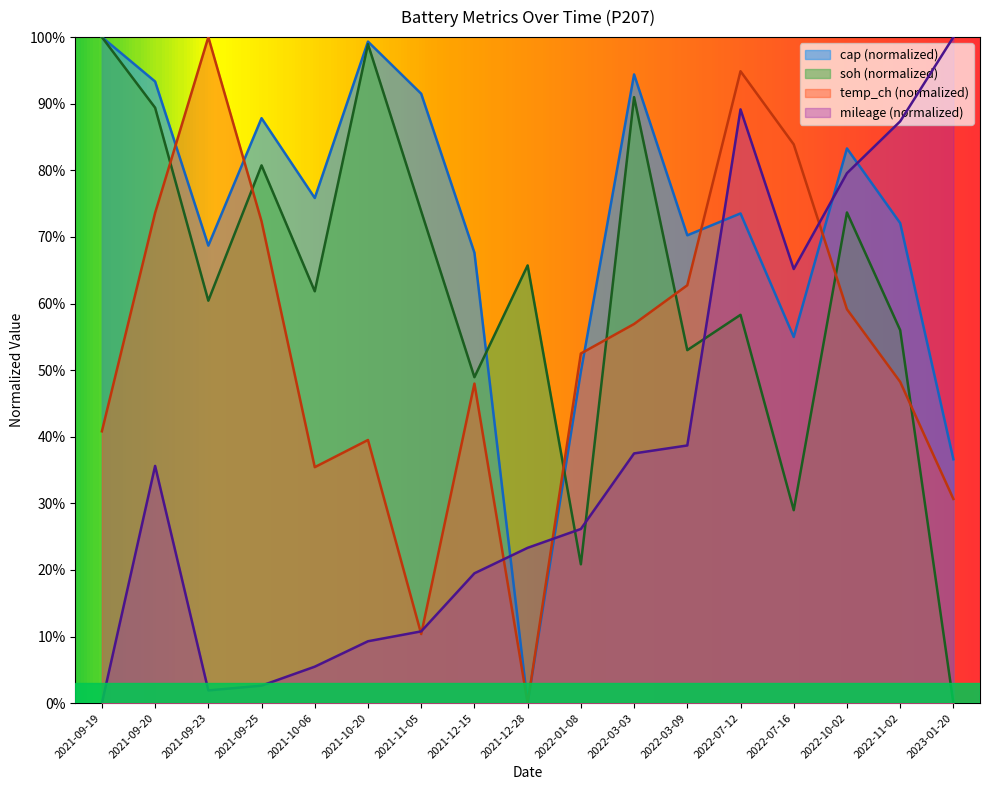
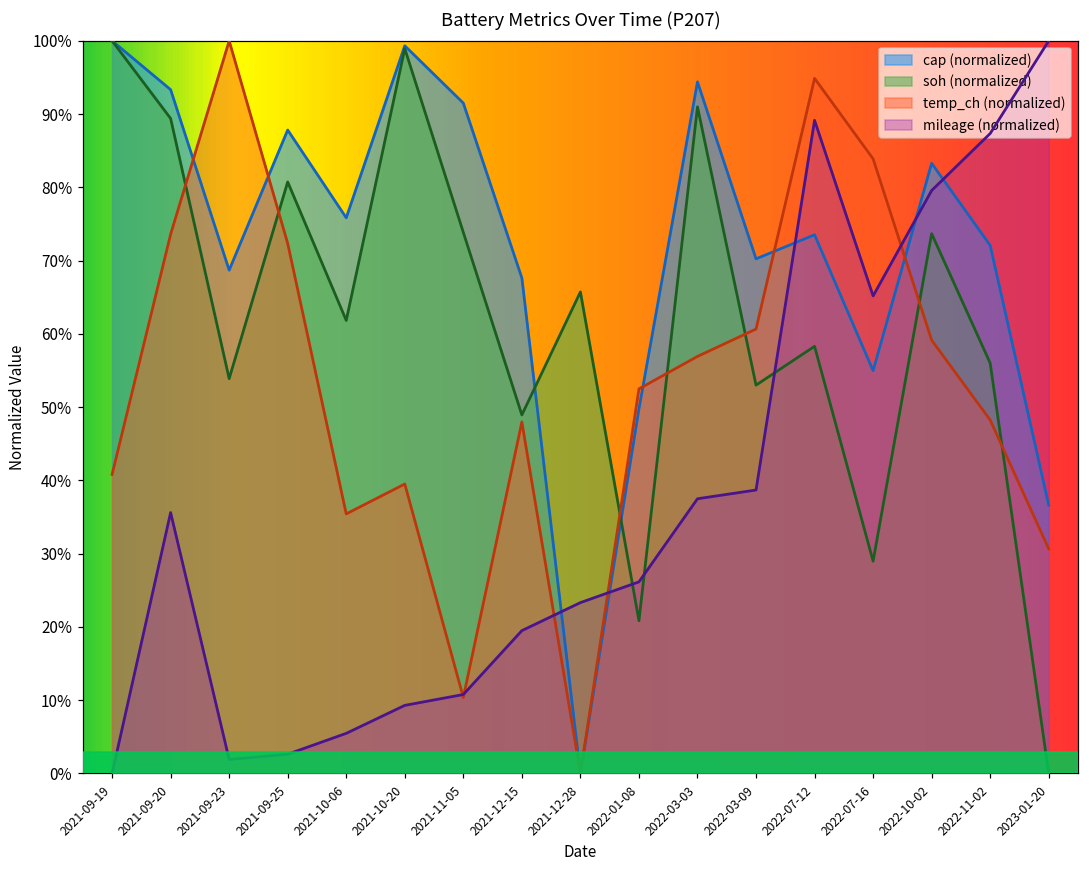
  {
    "cap (normalized)": {
      "2021-09-20": "93%",
      "2021-09-23": "69%",
      "2021-09-25": "88%",
      "2021-10-06": "76%",
      "2021-10-20": "99%",
      "2021-11-05": "91%",
      "2021-12-15": "68%",
      "2022-01-08": "50%",
      "2022-03-03": "94%",
      "2022-03-09": "70%",
      "2022-07-12": "74%",
      "2022-07-16": "55%",
      "2022-10-02": "83%",
      "2022-11-02": "72%",
      "2023-01-20": "37%"
    },
    "soh (normalized)": {
      "2021-09-20": "89%",
-     "2021-09-23": "60%",
+     "2021-09-23": "54%",
      "2021-09-25": "81%",
      "2021-10-06": "62%",
      "2021-10-20": "99%",
      "2021-11-05": "74%",
      "2021-12-15": "49%",
      "2021-12-28": "66%",
      "2022-01-08": "21%",
      "2022-03-03": "91%",
      "2022-03-09": "53%",
      "2022-07-12": "58%",
      "2022-07-16": "29%",
      "2022-10-02": "74%",
      "2022-11-02": "56%"
    },
    "temp_ch (normalized)": {
      "2021-09-19": "41%",
      "2021-09-20": "74%",
      "2021-09-23": "100%",
      "2021-09-25": "72%",
      "2021-10-06": "35%",
      "2021-10-20": "40%",
      "2021-11-05": "10%",
      "2021-12-15": "48%",
      "2022-01-08": "52%",
      "2022-03-03": "57%",
-     "2022-03-09": "63%",
+     "2022-03-09": "61%",
      "2022-07-12": "95%",
      "2022-07-16": "84%",
      "2022-10-02": "59%",
      "2022-11-02": "48%",
      "2023-01-20": "31%"
    },
    "mileage (normalized)": {
      "2021-09-20": "36%",
      "2021-10-06": "5%",
      "2021-10-20": "9%",
      "2021-11-05": "11%",
      "2021-12-15": "19%",
      "2021-12-28": "23%",
      "2022-01-08": "26%",
      "2022-03-03": "37%",
      "2022-03-09": "39%",
      "2022-07-12": "89%",
      "2022-07-16": "65%",
      "2022-10-02": "80%",
      "2023-01-20": "100%"
    }
  }
